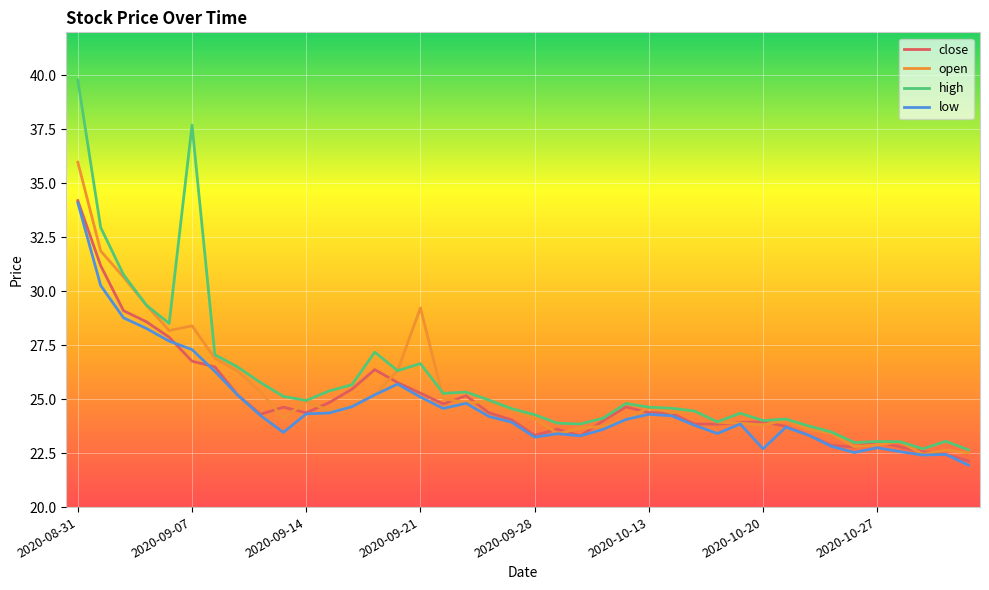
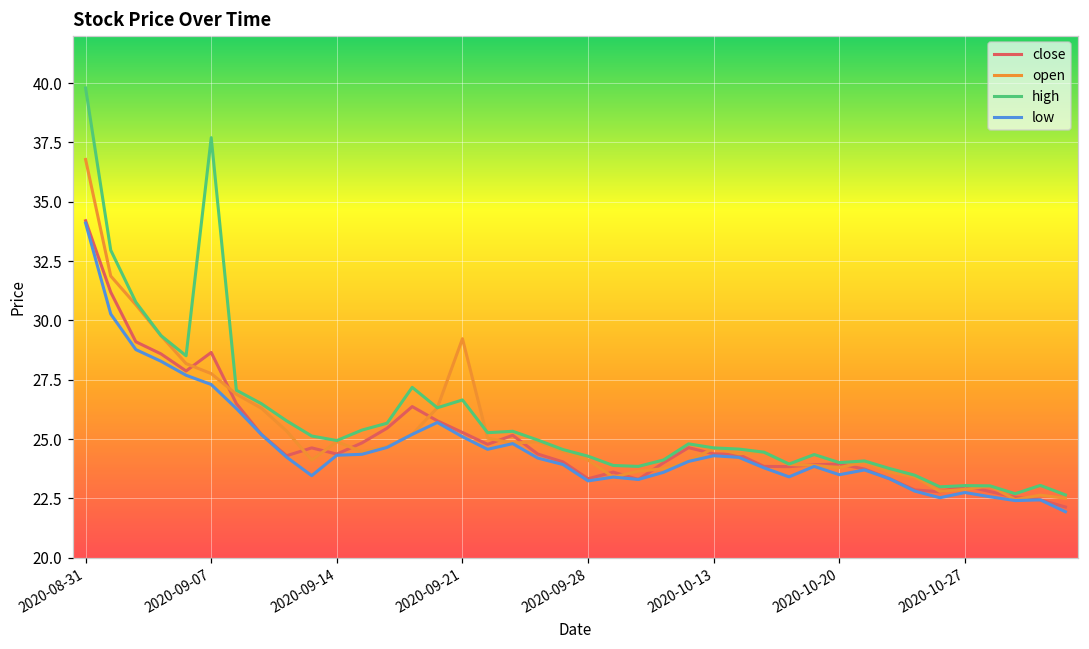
  {
    "close": {
-     "2020-09-07": 26.8,
+     "2020-09-07": 28.7,
      "2020-09-21": 25.3
    },
    "open": {
-     "2020-08-31": 36.0,
-     "2020-09-07": 28.4,
+     "2020-08-31": 36.8,
+     "2020-09-07": 27.8,
      "2020-09-21": 29.2,
      "2020-09-28": 24.1,
      "2020-10-20": 23.8,
      "2020-10-27": 22.9
    },
    "high": {
      "2020-08-31": 39.8,
      "2020-09-07": 37.7,
      "2020-09-21": 26.7,
      "2020-09-28": 24.3
    },
    "low": {
      "2020-09-07": 27.3,
      "2020-09-21": 25.1,
-     "2020-10-20": 22.7,
+     "2020-10-20": 23.5,
      "2020-10-27": 22.8
    }
  }
